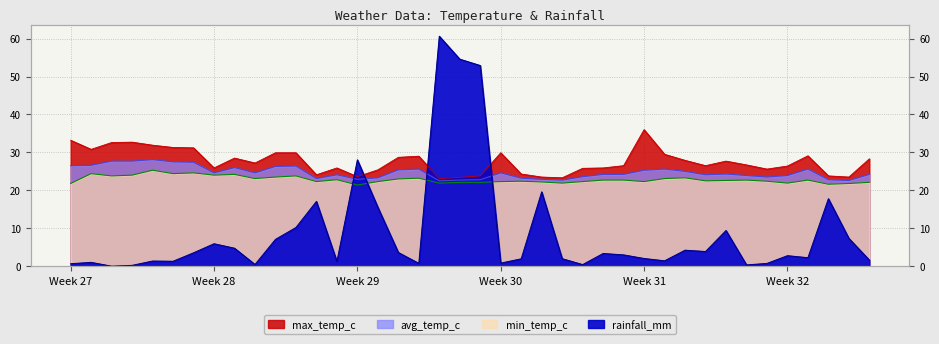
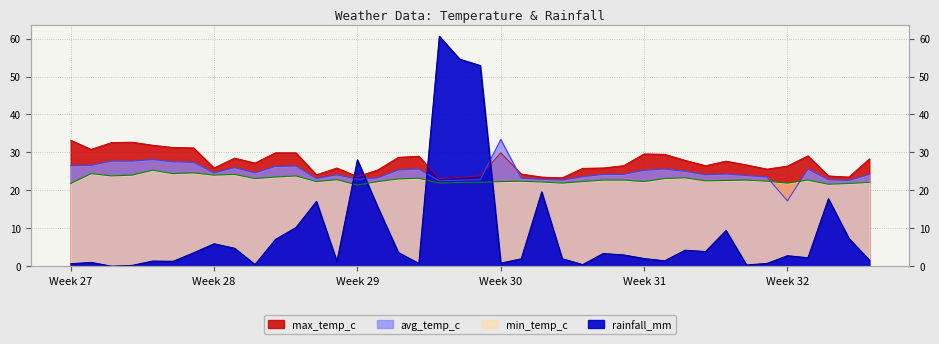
  {
    "max_temp_c": {
      "Week 27": 33,
      "Week 28": 26,
      "Week 29": 24,
      "Week 30": 30,
-     "Week 31": 36,
+     "Week 31": 30,
      "Week 32": 26
    },
    "avg_temp_c": {
      "Week 27": 27,
      "Week 29": 23,
-     "Week 30": 25,
+     "Week 30": 33,
      "Week 31": 25,
-     "Week 32": 24
+     "Week 32": 17
    },
    "min_temp_c": {
      "Week 27": 22,
      "Week 29": 21,
      "Week 30": 22,
      "Week 31": 22,
      "Week 32": 22
    },
    "rainfall_mm": {
      "Week 27": 1,
      "Week 28": 6,
      "Week 29": 28,
      "Week 30": 1,
      "Week 31": 2,
      "Week 32": 3
    }
  }
